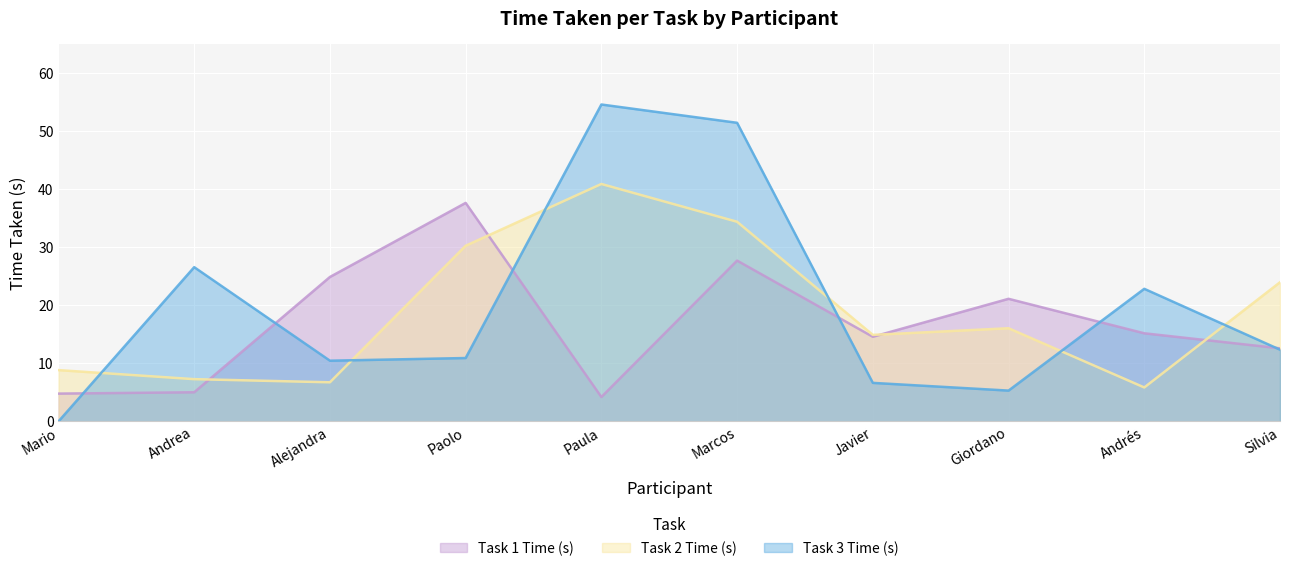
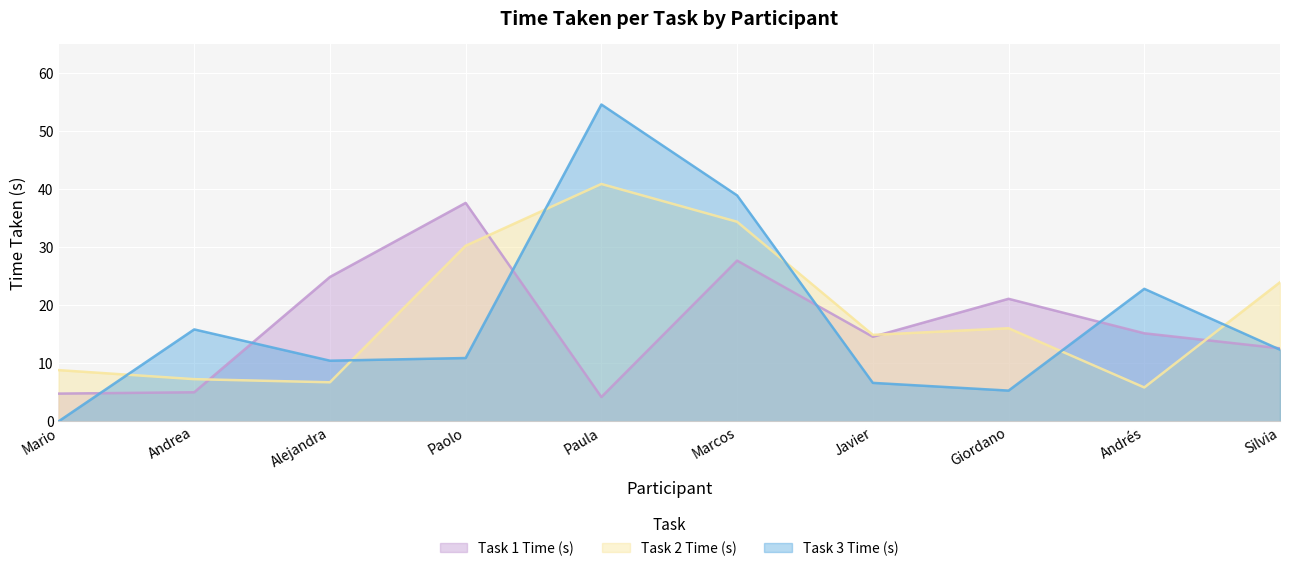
  {
    "Task 1 Time (s)": {
      "Mario": 5,
      "Andrea": 5,
      "Alejandra": 25,
      "Paolo": 38,
      "Paula": 4,
      "Marcos": 28,
      "Giordano": 21,
      "Andrés": 15
    },
    "Task 2 Time (s)": {
      "Mario": 9,
      "Andrea": 7,
      "Alejandra": 7,
      "Paolo": 30,
      "Paula": 41,
      "Marcos": 34,
      "Giordano": 16,
      "Andrés": 6,
      "Silvia": 24
    },
    "Task 3 Time (s)": {
      "Mario": 0,
-     "Andrea": 27,
+     "Andrea": 16,
      "Alejandra": 10,
      "Paolo": 11,
      "Paula": 55,
-     "Marcos": 51,
+     "Marcos": 39,
      "Javier": 7,
      "Giordano": 5,
      "Andrés": 23
    }
  }
